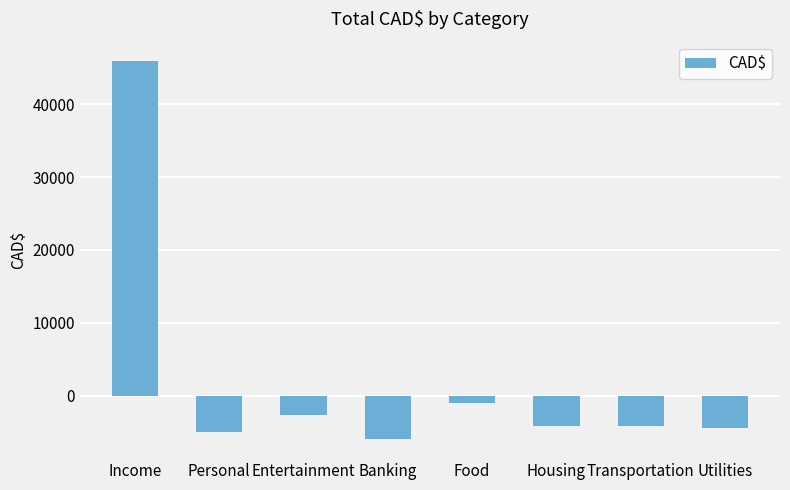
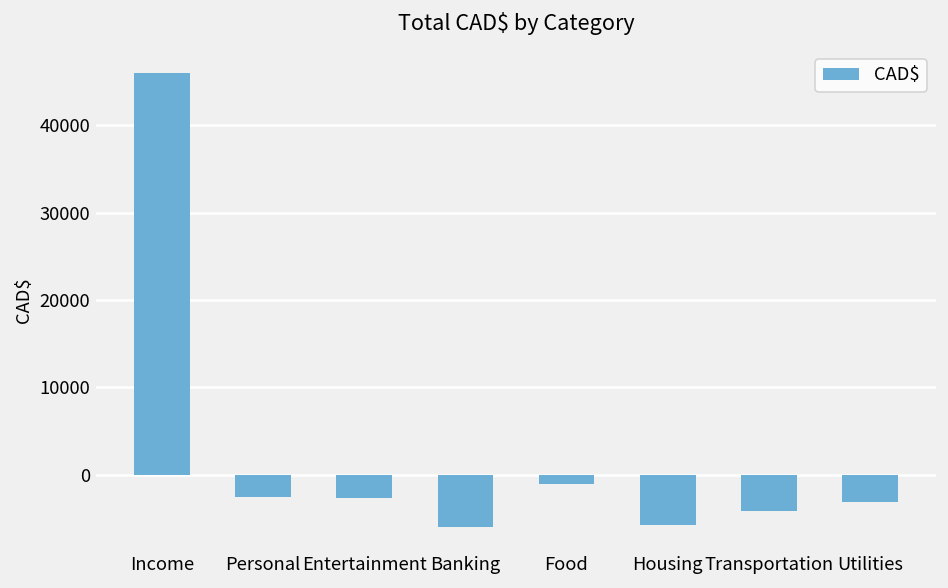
  {
    "Income": 46000,
-   "Personal": -5000,
+   "Personal": -3000,
    "Entertainment": -3000,
    "Banking": -6000,
    "Food": -1000,
-   "Housing": -4000,
+   "Housing": -6000,
    "Transportation": -4000,
-   "Utilities": -5000
+   "Utilities": -3000
  }
